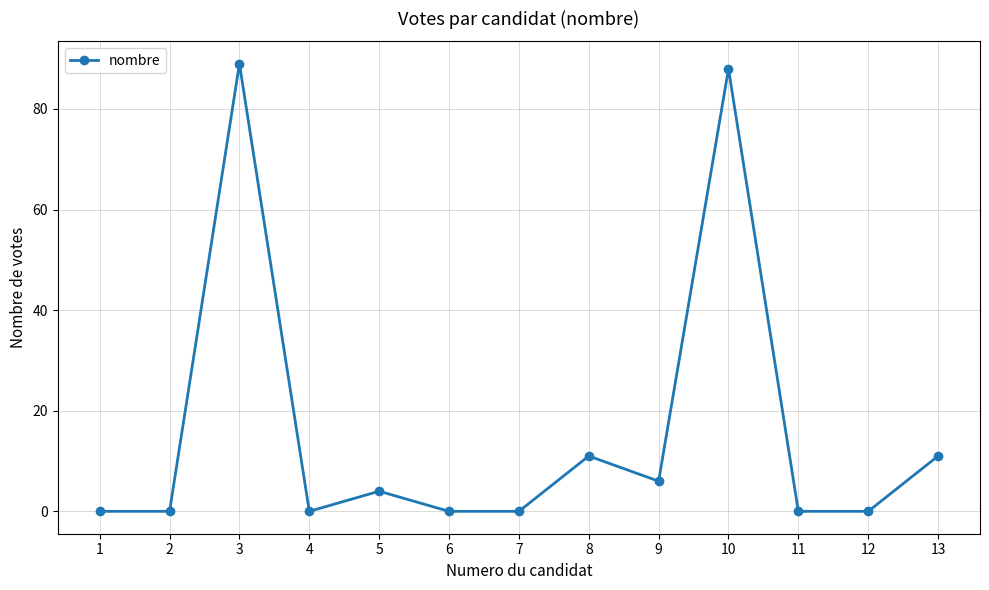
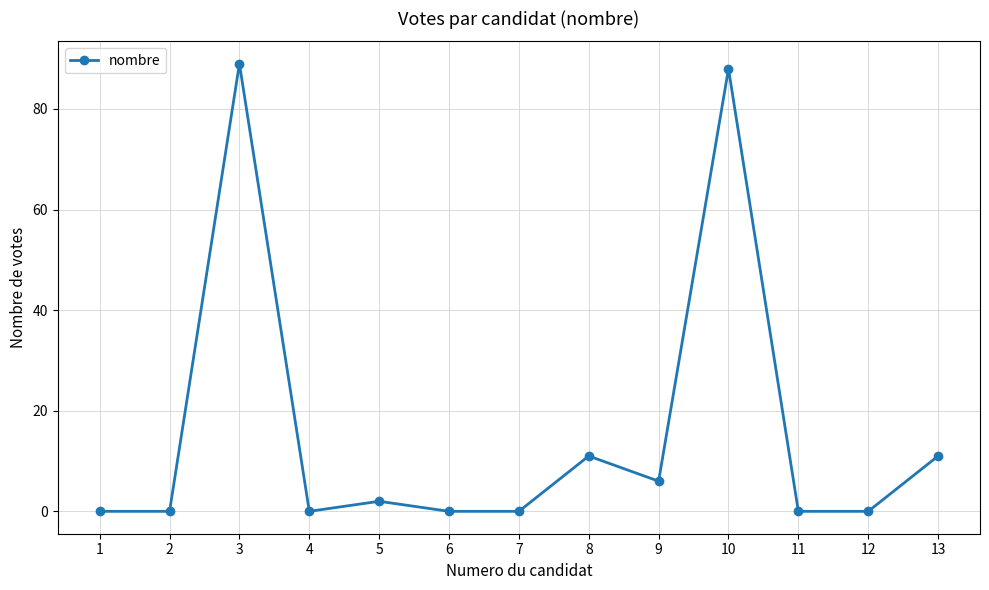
  {
    "1": 0,
    "2": 0,
    "3": 89,
    "4": 0,
-   "5": 4,
+   "5": 2,
    "6": 0,
    "7": 0,
    "8": 11,
    "9": 6,
    "10": 88,
    "11": 0,
    "12": 0,
    "13": 11
  }
